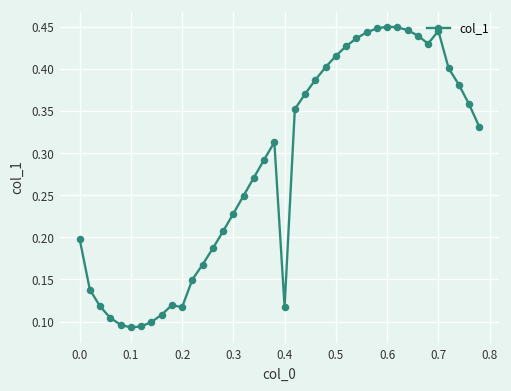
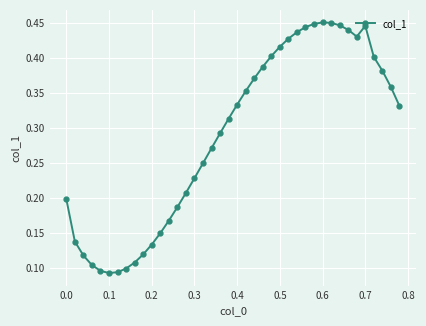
  {
    "0.0": 0.20,
    "0.1": 0.09,
-   "0.2": 0.12,
+   "0.2": 0.13,
    "0.3": 0.23,
-   "0.4": 0.12,
+   "0.4": 0.33,
    "0.5": 0.42,
    "0.6": 0.45,
    "0.7": 0.45
  }
